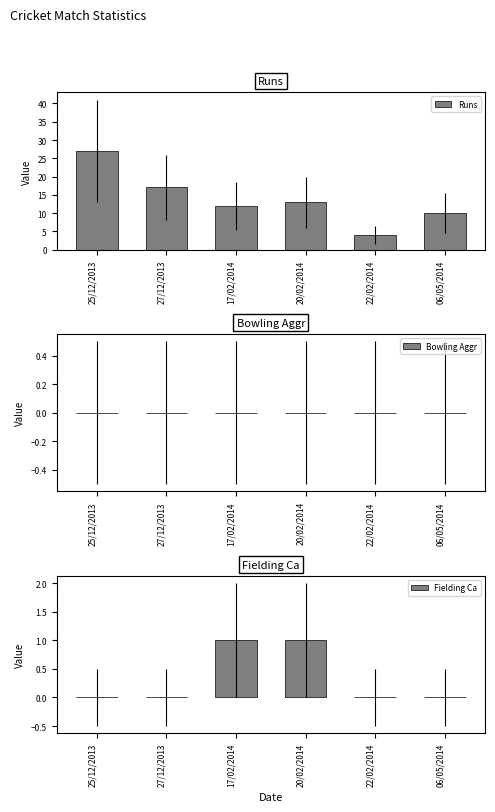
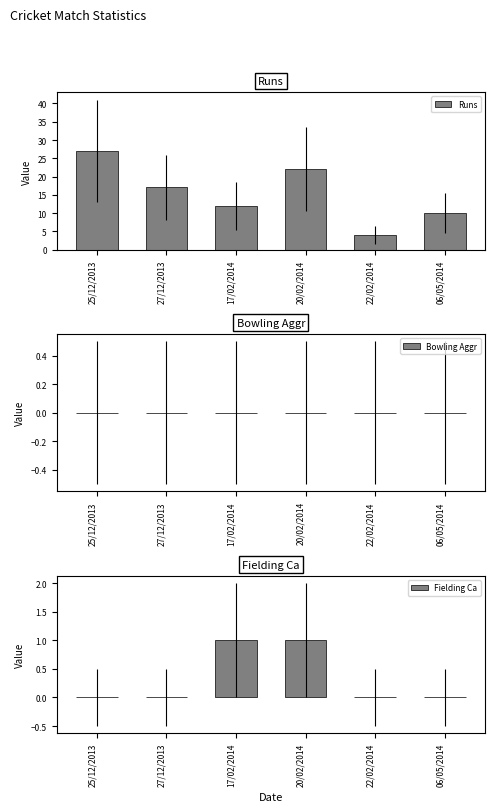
  {
    "Runs": {
      "25/12/2013": 27,
      "27/12/2013": 17,
      "17/02/2014": 12,
-     "20/02/2014": 13,
+     "20/02/2014": 22,
      "22/02/2014": 4,
      "06/05/2014": 10
    },
    "Bowling Aggr": {
      "25/12/2013": 0.00,
      "27/12/2013": 0.00,
      "17/02/2014": 0.00,
      "20/02/2014": 0.00,
      "22/02/2014": 0.00,
      "06/05/2014": 0.00
    },
    "Fielding Ca": {
      "25/12/2013": 0.0,
      "27/12/2013": 0.0,
      "17/02/2014": 1.0,
      "20/02/2014": 1.0,
      "22/02/2014": 0.0,
      "06/05/2014": 0.0
    }
  }
